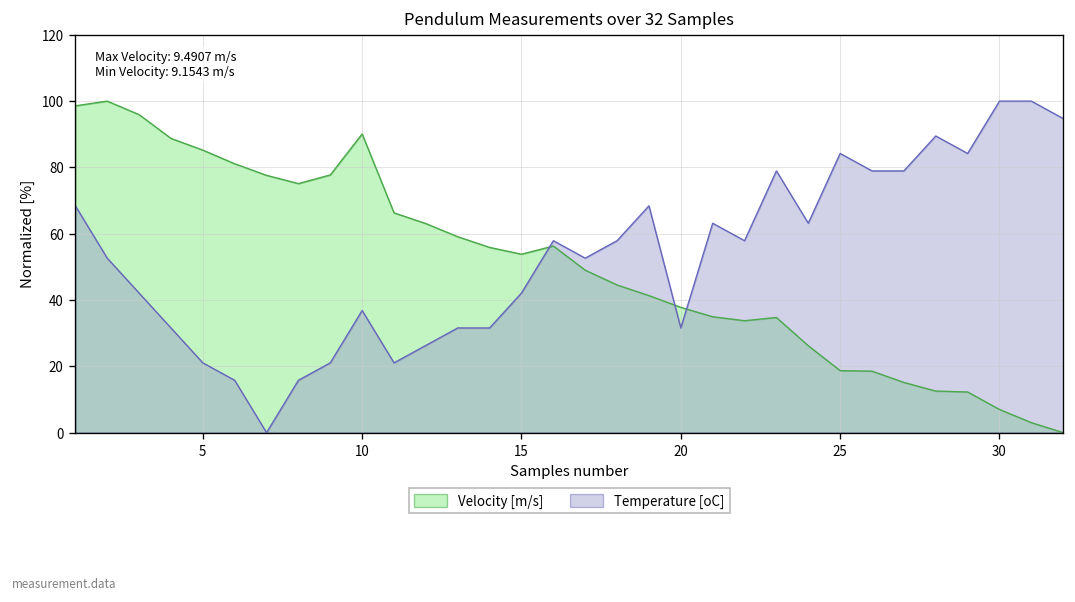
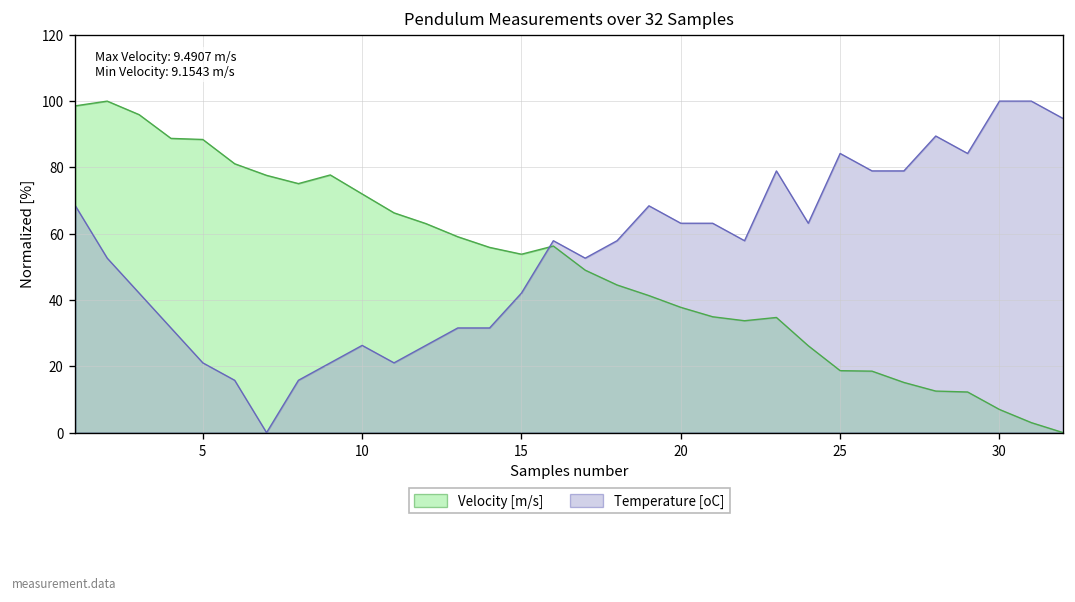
  {
    "Velocity [m/s]": {
-     "5": 85,
-     "10": 90,
+     "5": 88,
+     "10": 72,
      "15": 54,
      "20": 38,
      "25": 19,
      "30": 7
    },
    "Temperature [oC]": {
      "5": 21,
-     "10": 37,
+     "10": 26,
      "15": 42,
-     "20": 32,
+     "20": 63,
      "25": 84,
      "30": 100
    }
  }
